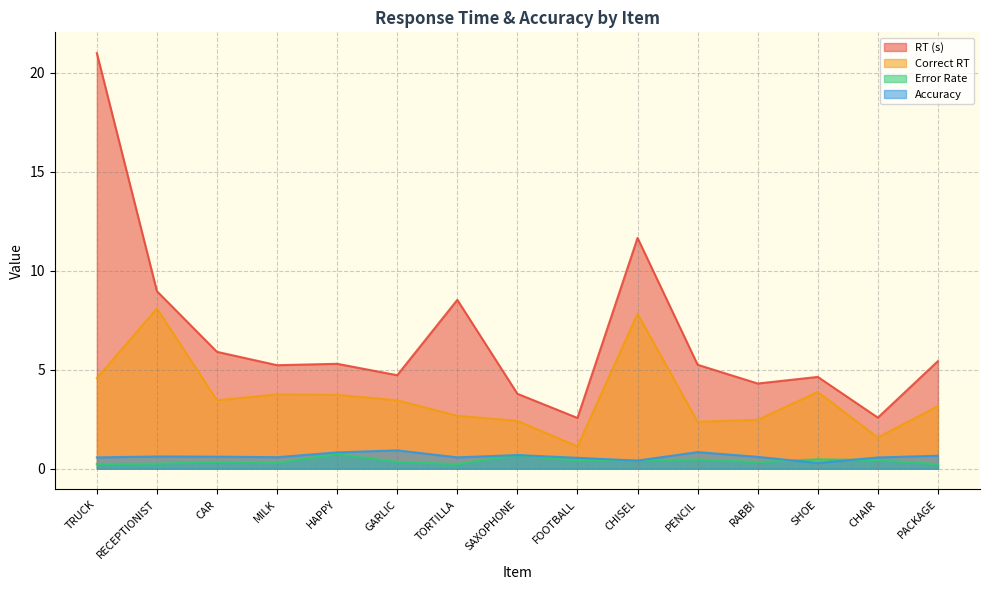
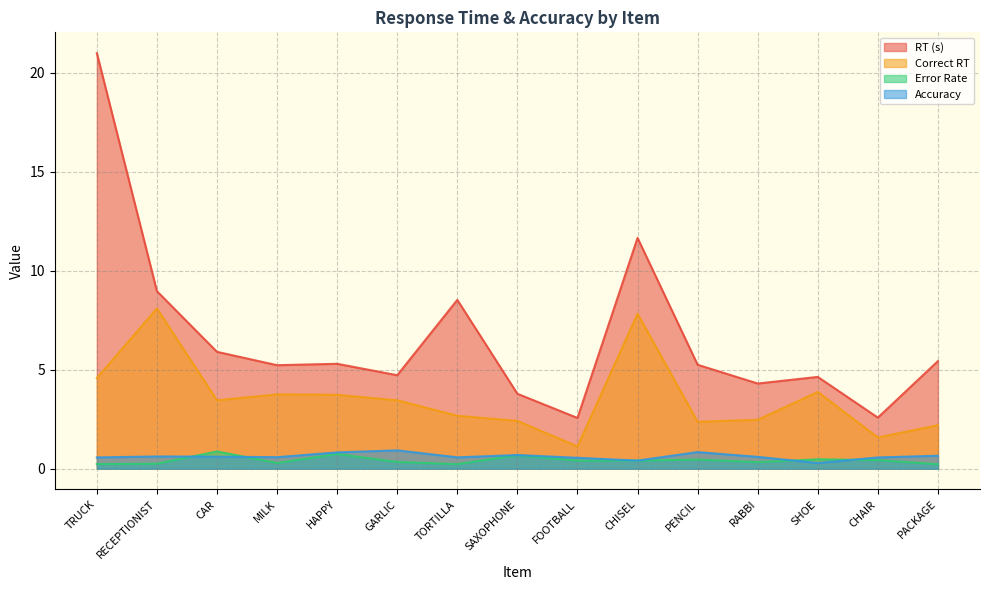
  {
    "RT (s)": {
      "TRUCK": 21.0,
      "RECEPTIONIST": 9.0,
      "CAR": 5.9,
      "MILK": 5.2,
      "HAPPY": 5.3,
      "GARLIC": 4.7,
      "TORTILLA": 8.5,
      "SAXOPHONE": 3.8,
      "FOOTBALL": 2.6,
      "CHISEL": 11.7,
      "PENCIL": 5.3,
      "RABBI": 4.3,
      "SHOE": 4.6,
      "CHAIR": 2.6,
      "PACKAGE": 5.4
    },
    "Correct RT": {
      "TRUCK": 4.6,
      "RECEPTIONIST": 8.1,
      "CAR": 3.5,
      "MILK": 3.8,
      "HAPPY": 3.7,
      "GARLIC": 3.5,
      "TORTILLA": 2.7,
      "SAXOPHONE": 2.4,
      "FOOTBALL": 1.1,
      "CHISEL": 7.8,
      "PENCIL": 2.4,
      "RABBI": 2.5,
      "SHOE": 3.9,
      "CHAIR": 1.6,
-     "PACKAGE": 3.2
+     "PACKAGE": 2.2
    },
    "Error Rate": {
      "TRUCK": 0.2,
      "RECEPTIONIST": 0.3,
-     "CAR": 0.3,
+     "CAR": 0.9,
      "MILK": 0.3,
      "GARLIC": 0.3,
      "TORTILLA": 0.2,
      "FOOTBALL": 0.4,
      "PENCIL": 0.5,
      "RABBI": 0.3,
      "SHOE": 0.5,
      "CHAIR": 0.4,
      "PACKAGE": 0.2
    },
    "Accuracy": {
      "TRUCK": 0.6,
      "RECEPTIONIST": 0.6,
      "CAR": 0.6,
      "MILK": 0.6,
      "GARLIC": 0.9,
      "TORTILLA": 0.6,
      "FOOTBALL": 0.5,
      "PENCIL": 0.8,
      "RABBI": 0.6,
      "SHOE": 0.3,
      "CHAIR": 0.6,
      "PACKAGE": 0.7
    }
  }
